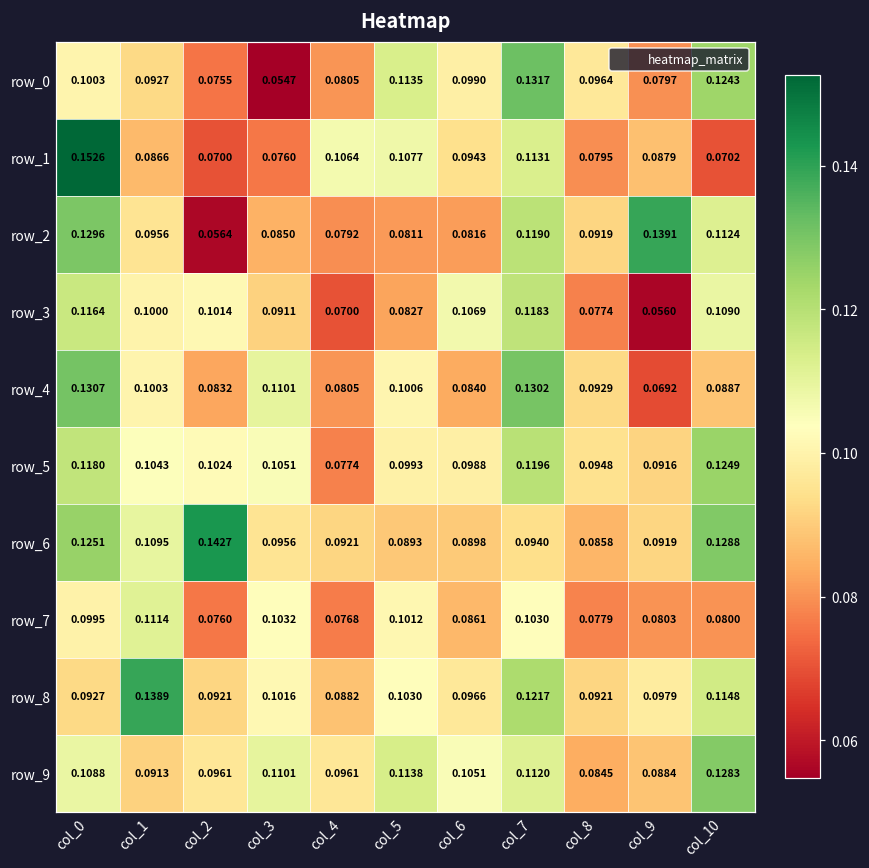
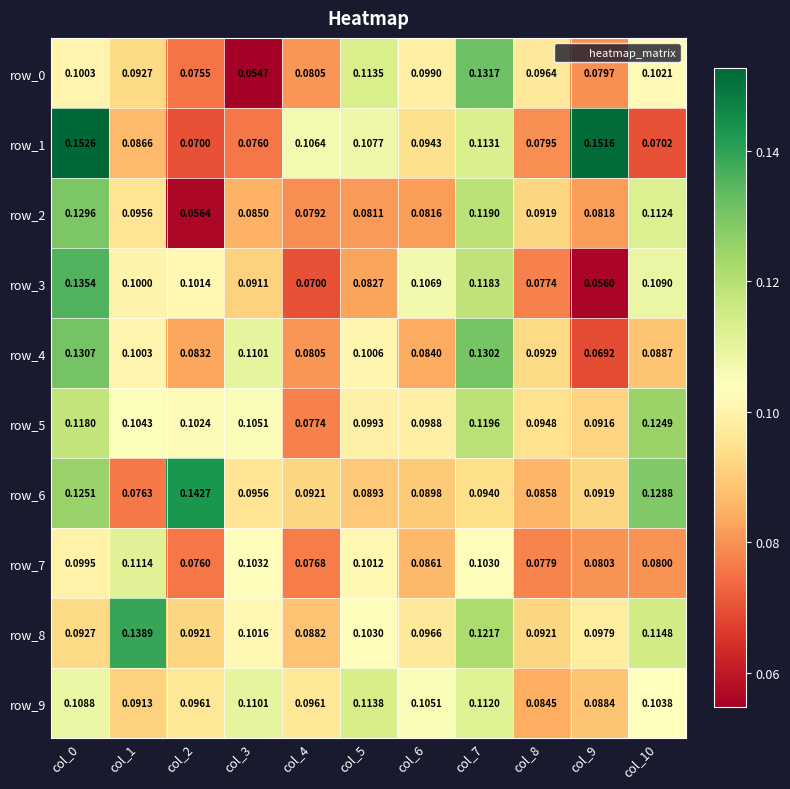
  {
    "row_0": {
      "col_0": 0.1003,
      "col_1": 0.0927,
      "col_2": 0.0755,
      "col_3": 0.0547,
      "col_4": 0.0805,
      "col_5": 0.1135,
      "col_6": 0.0990,
      "col_7": 0.1317,
      "col_8": 0.0964,
      "col_9": 0.0797,
-     "col_10": 0.1243
+     "col_10": 0.1021
    },
    "row_1": {
      "col_0": 0.1526,
      "col_1": 0.0866,
      "col_2": 0.0700,
      "col_3": 0.0760,
      "col_4": 0.1064,
      "col_5": 0.1077,
      "col_6": 0.0943,
      "col_7": 0.1131,
      "col_8": 0.0795,
-     "col_9": 0.0879,
+     "col_9": 0.1516,
      "col_10": 0.0702
    },
    "row_2": {
      "col_0": 0.1296,
      "col_1": 0.0956,
      "col_2": 0.0564,
      "col_3": 0.0850,
      "col_4": 0.0792,
      "col_5": 0.0811,
      "col_6": 0.0816,
      "col_7": 0.1190,
      "col_8": 0.0919,
-     "col_9": 0.1391,
+     "col_9": 0.0818,
      "col_10": 0.1124
    },
    "row_3": {
-     "col_0": 0.1164,
+     "col_0": 0.1354,
      "col_1": 0.1000,
      "col_2": 0.1014,
      "col_3": 0.0911,
      "col_4": 0.0700,
      "col_5": 0.0827,
      "col_6": 0.1069,
      "col_7": 0.1183,
      "col_8": 0.0774,
      "col_9": 0.0560,
      "col_10": 0.1090
    },
    "row_4": {
      "col_0": 0.1307,
      "col_1": 0.1003,
      "col_2": 0.0832,
      "col_3": 0.1101,
      "col_4": 0.0805,
      "col_5": 0.1006,
      "col_6": 0.0840,
      "col_7": 0.1302,
      "col_8": 0.0929,
      "col_9": 0.0692,
      "col_10": 0.0887
    },
    "row_5": {
      "col_0": 0.1180,
      "col_1": 0.1043,
      "col_2": 0.1024,
      "col_3": 0.1051,
      "col_4": 0.0774,
      "col_5": 0.0993,
      "col_6": 0.0988,
      "col_7": 0.1196,
      "col_8": 0.0948,
      "col_9": 0.0916,
      "col_10": 0.1249
    },
    "row_6": {
      "col_0": 0.1251,
-     "col_1": 0.1095,
+     "col_1": 0.0763,
      "col_2": 0.1427,
      "col_3": 0.0956,
      "col_4": 0.0921,
      "col_5": 0.0893,
      "col_6": 0.0898,
      "col_7": 0.0940,
      "col_8": 0.0858,
      "col_9": 0.0919,
      "col_10": 0.1288
    },
    "row_7": {
      "col_0": 0.0995,
      "col_1": 0.1114,
      "col_2": 0.0760,
      "col_3": 0.1032,
      "col_4": 0.0768,
      "col_5": 0.1012,
      "col_6": 0.0861,
      "col_7": 0.1030,
      "col_8": 0.0779,
      "col_9": 0.0803,
      "col_10": 0.0800
    },
    "row_8": {
      "col_0": 0.0927,
      "col_1": 0.1389,
      "col_2": 0.0921,
      "col_3": 0.1016,
      "col_4": 0.0882,
      "col_5": 0.1030,
      "col_6": 0.0966,
      "col_7": 0.1217,
      "col_8": 0.0921,
      "col_9": 0.0979,
      "col_10": 0.1148
    },
    "row_9": {
      "col_0": 0.1088,
      "col_1": 0.0913,
      "col_2": 0.0961,
      "col_3": 0.1101,
      "col_4": 0.0961,
      "col_5": 0.1138,
      "col_6": 0.1051,
      "col_7": 0.1120,
      "col_8": 0.0845,
      "col_9": 0.0884,
-     "col_10": 0.1283
+     "col_10": 0.1038
    }
  }
